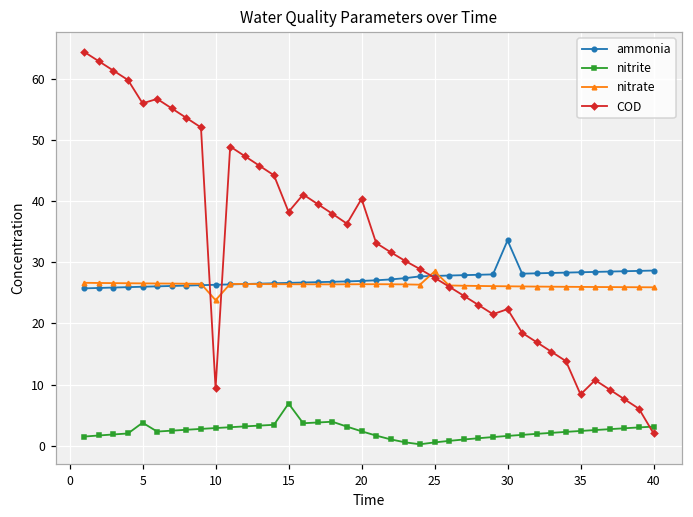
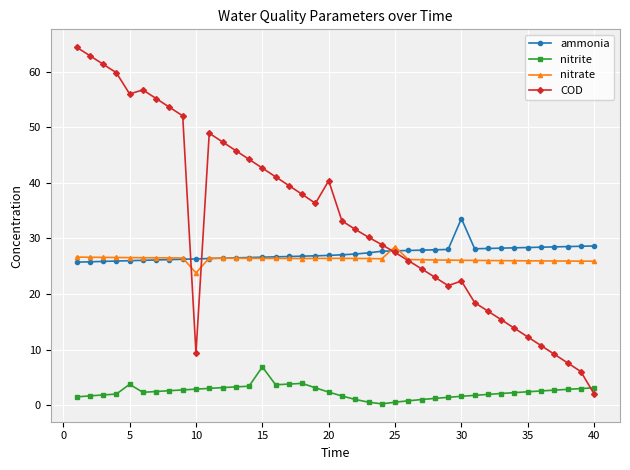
  {
    "ammonia": {
      "5": 26,
      "10": 26,
      "20": 27,
      "30": 34,
      "35": 28,
      "40": 29
    },
    "nitrite": {
      "5": 4,
      "10": 3,
      "15": 7,
      "20": 2,
      "25": 1,
      "30": 2,
      "35": 2,
      "40": 3
    },
    "nitrate": {
      "5": 27,
      "10": 24,
      "20": 26,
      "25": 29,
      "30": 26,
      "35": 26,
      "40": 26
    },
    "COD": {
      "5": 56,
      "10": 9,
-     "15": 38,
+     "15": 43,
      "20": 40,
      "30": 22,
-     "35": 8,
+     "35": 12,
      "40": 2
    }
  }
